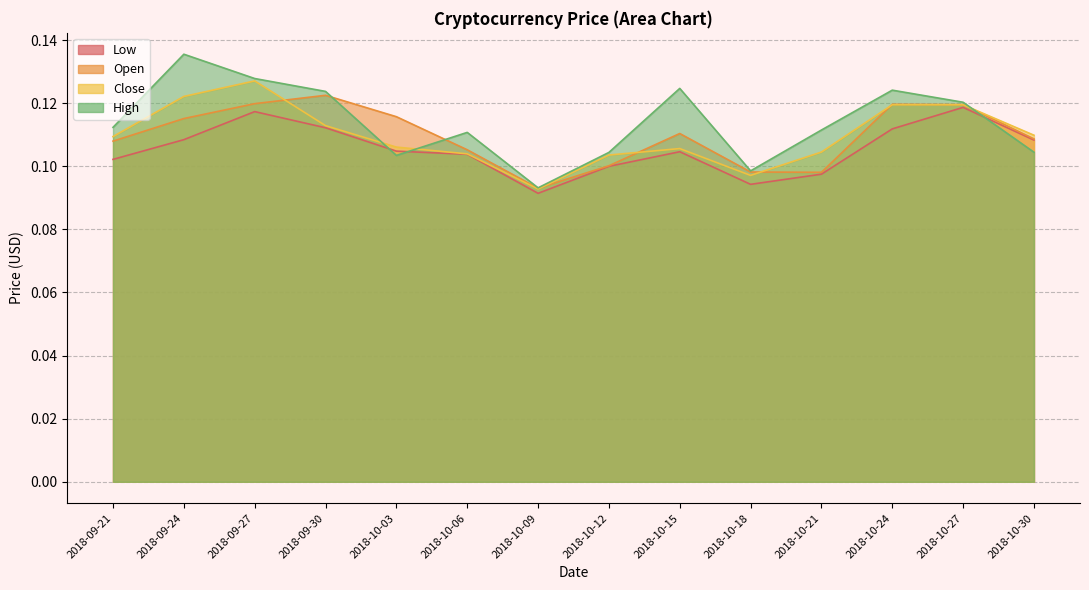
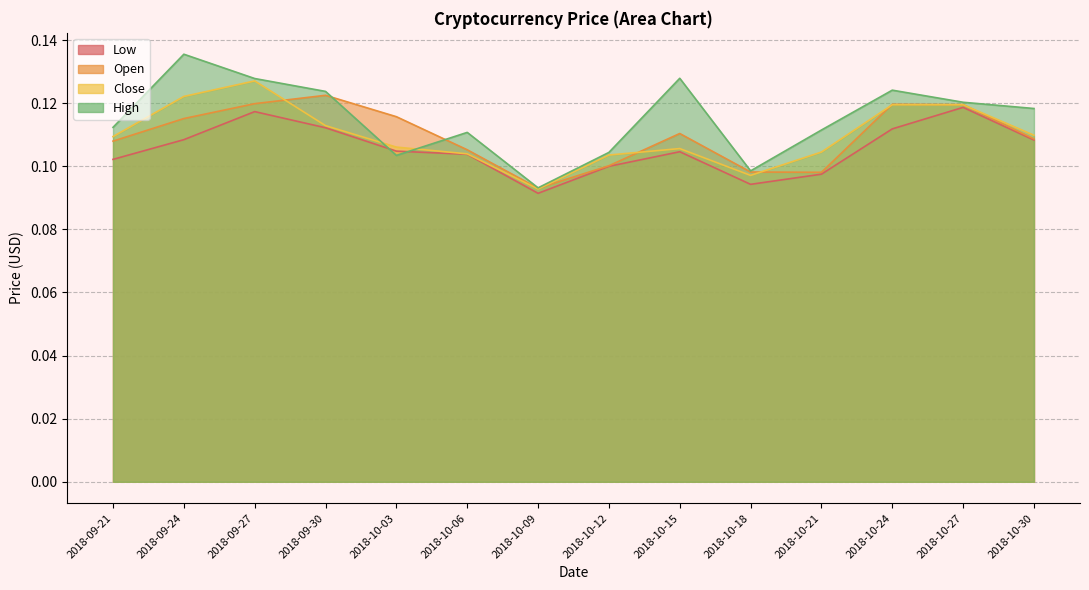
  {
    "High": {
      "2018-09-21": 0.112,
      "2018-09-24": 0.135,
      "2018-09-30": 0.124,
      "2018-10-03": 0.103,
      "2018-10-06": 0.111,
      "2018-10-12": 0.104,
-     "2018-10-15": 0.125,
+     "2018-10-15": 0.128,
      "2018-10-21": 0.111,
      "2018-10-24": 0.124,
-     "2018-10-30": 0.104
+     "2018-10-30": 0.118
    }
  }
